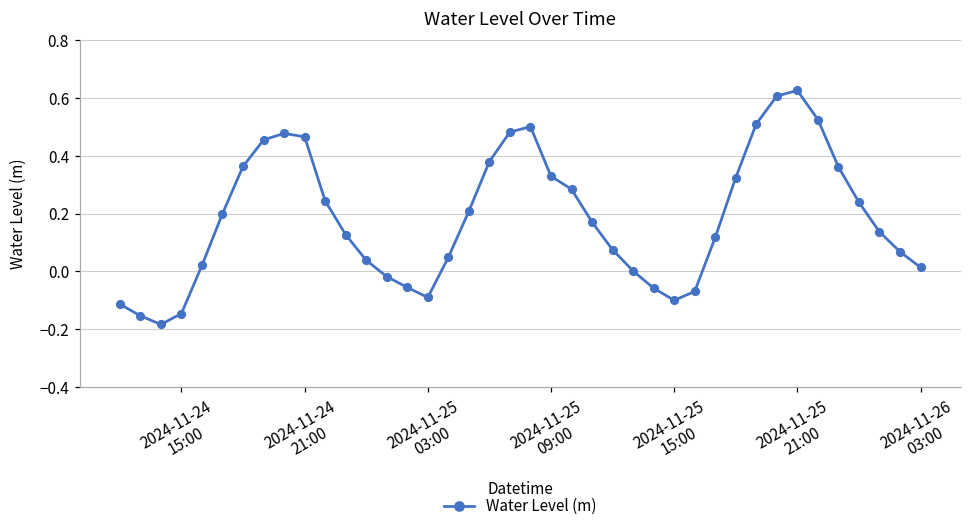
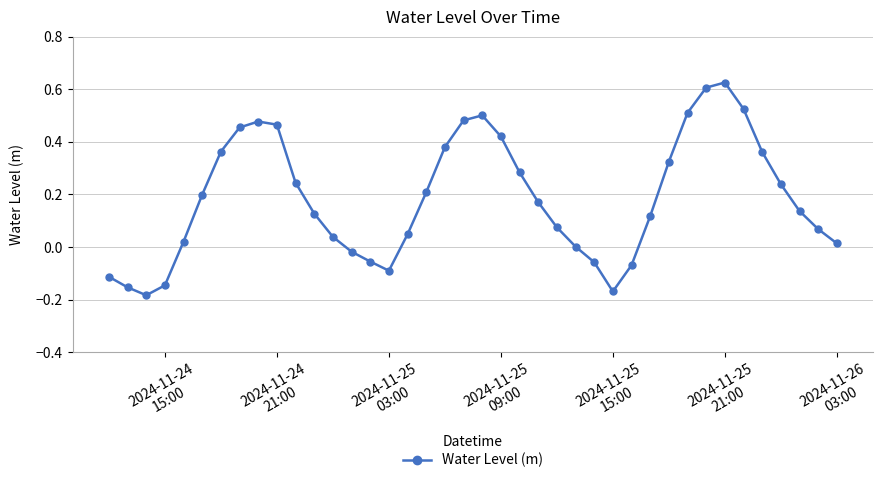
  {
    "2024-11-24 15:00": -0.15,
    "2024-11-24 21:00": 0.47,
    "2024-11-25 03:00": -0.09,
-   "2024-11-25 09:00": 0.33,
-   "2024-11-25 15:00": -0.10,
+   "2024-11-25 09:00": 0.42,
+   "2024-11-25 15:00": -0.17,
    "2024-11-25 21:00": 0.63,
    "2024-11-26 03:00": 0.01
  }
